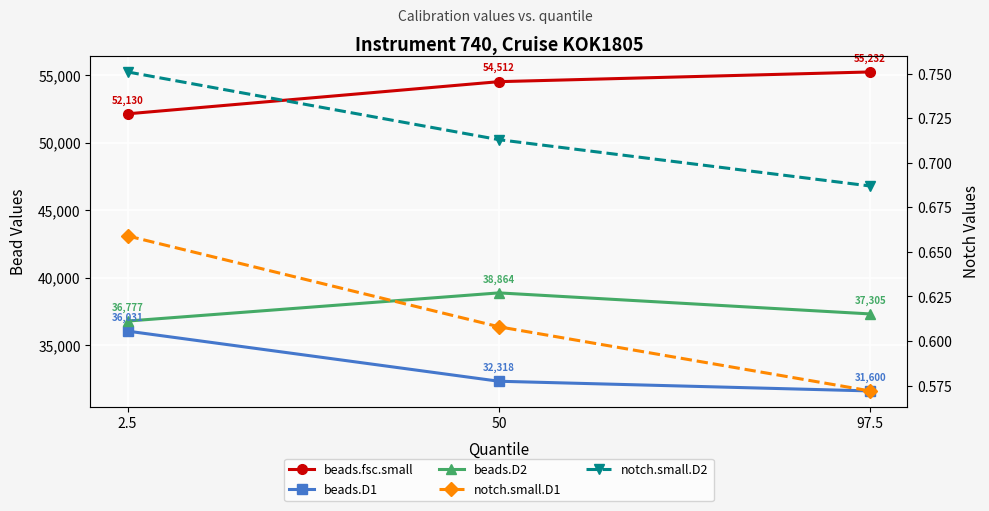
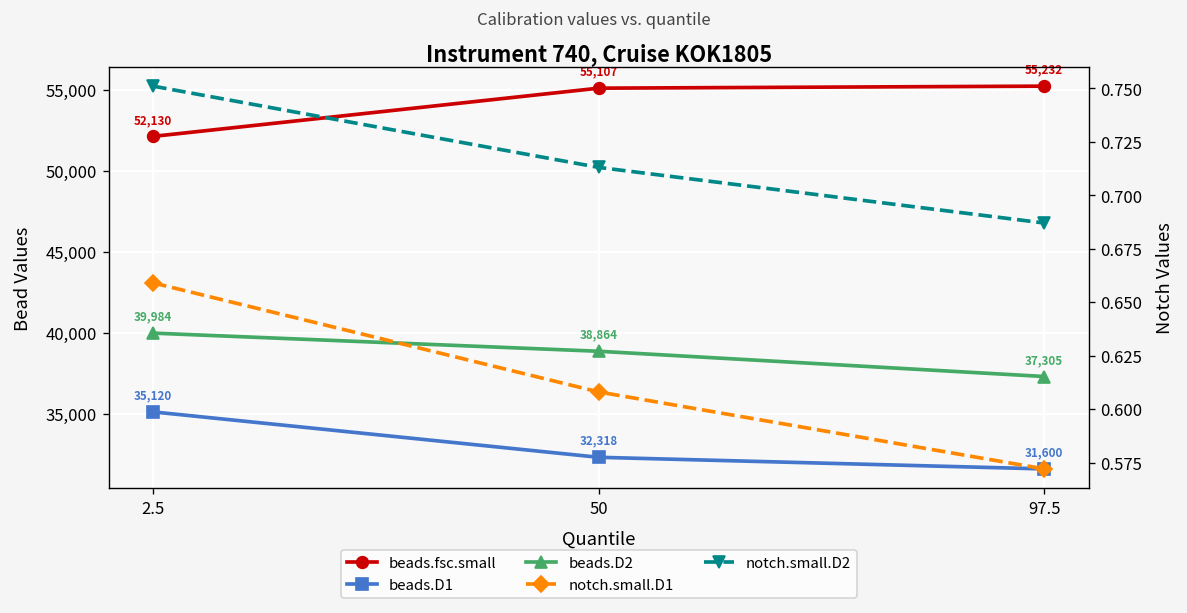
  {
    "beads.fsc.small": {
      "2.5": "52,130",
-     "50": "54,512",
+     "50": "55,107",
      "97.5": "55,232"
    },
    "beads.D1": {
-     "2.5": "36,031",
+     "2.5": "35,120",
      "50": "32,318",
      "97.5": "31,600"
    },
    "beads.D2": {
-     "2.5": "36,777",
+     "2.5": "39,984",
      "50": "38,864",
      "97.5": "37,305"
    }
  }
